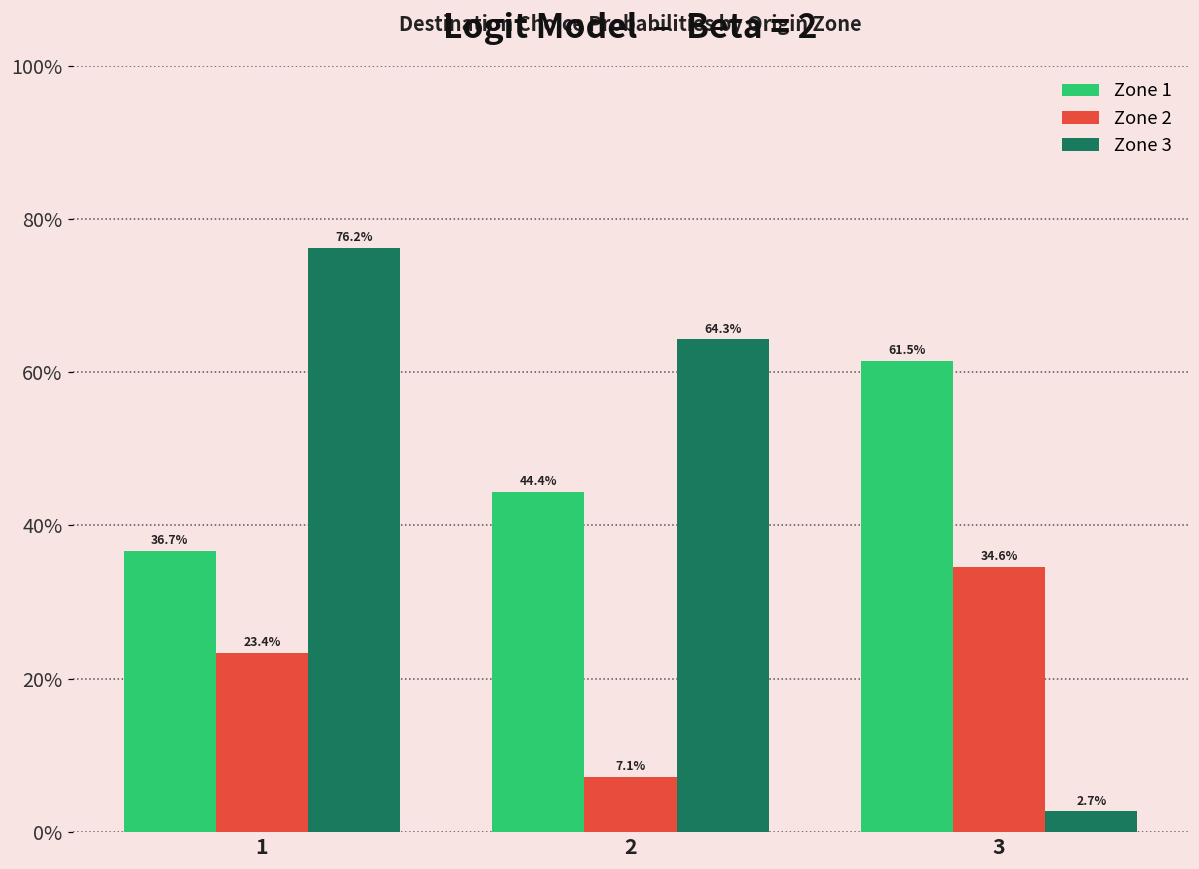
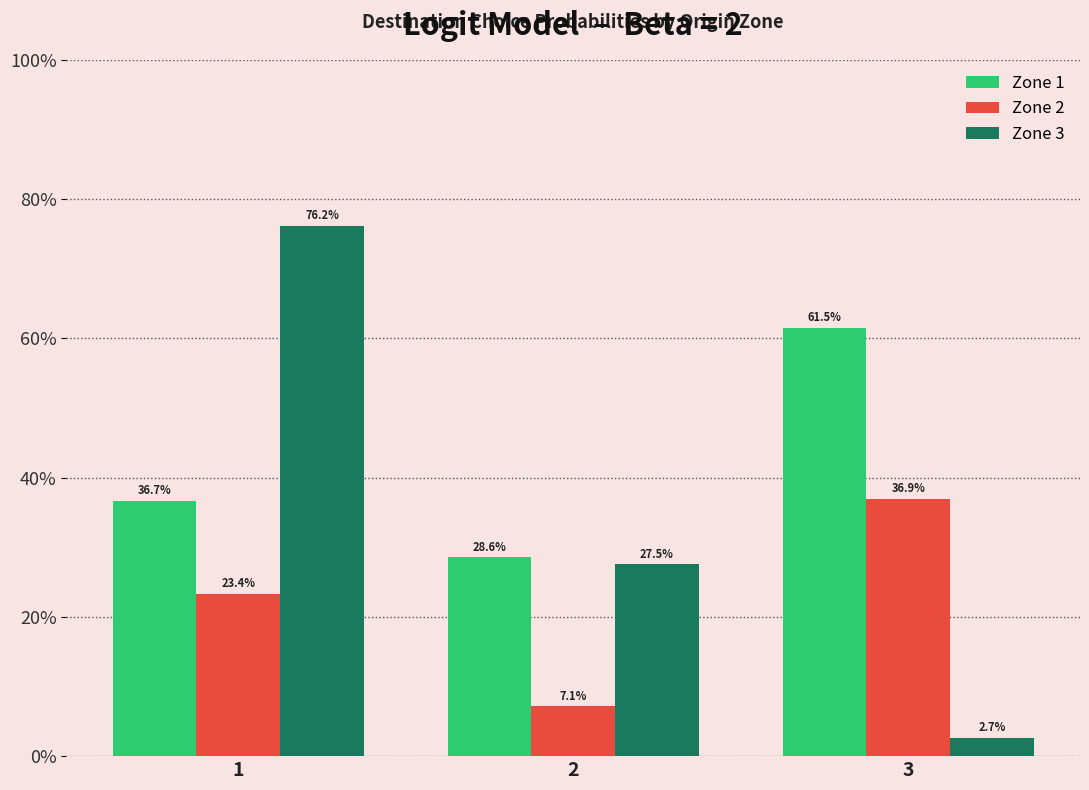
  {
    "Zone 1": {
      "1": "36.7%",
-     "2": "44.4%",
+     "2": "28.6%",
      "3": "61.5%"
    },
    "Zone 2": {
      "1": "23.4%",
      "2": "7.1%",
-     "3": "34.6%"
+     "3": "36.9%"
    },
    "Zone 3": {
      "1": "76.2%",
-     "2": "64.3%",
+     "2": "27.5%",
      "3": "2.7%"
    }
  }
